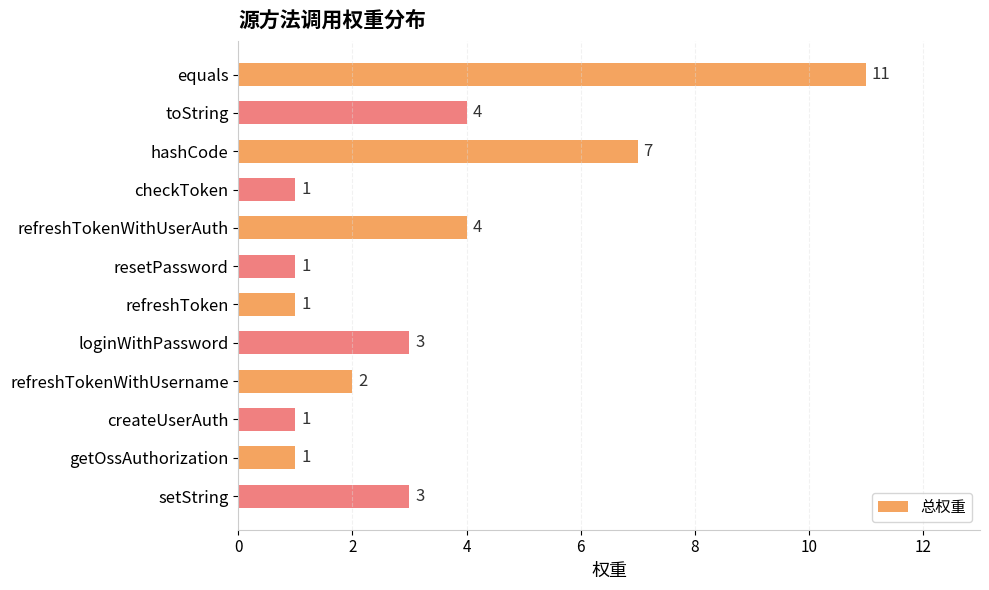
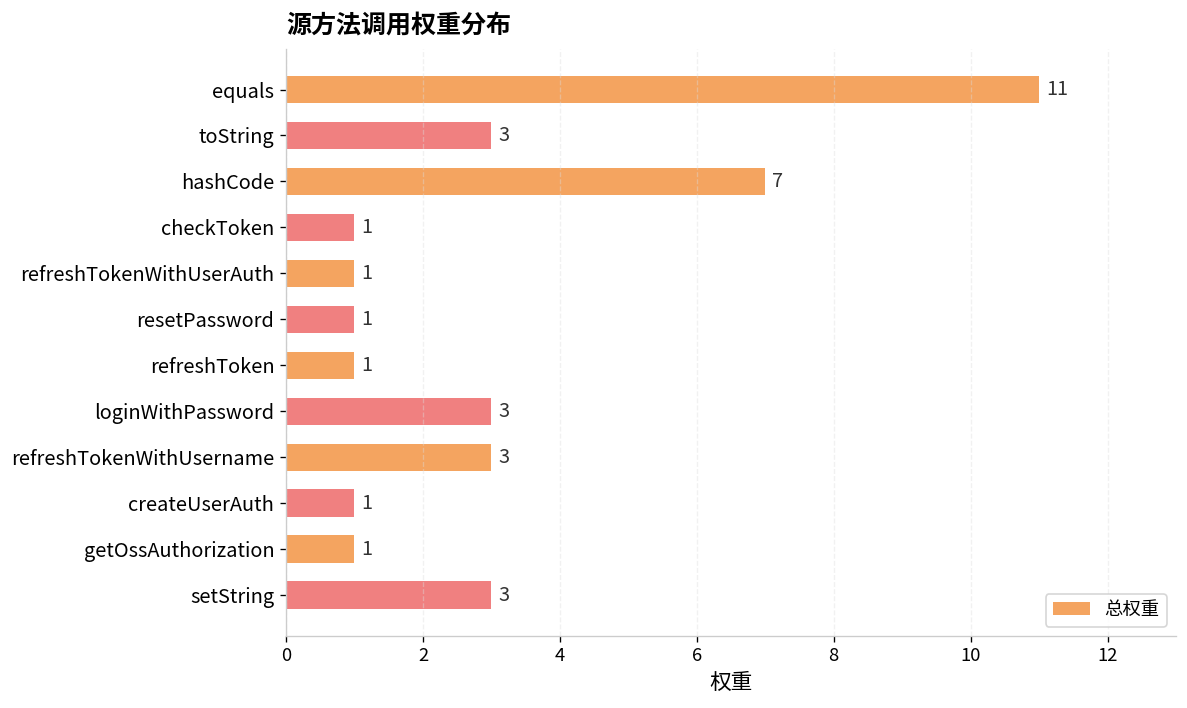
  {
    "equals": 11,
-   "toString": 4,
+   "toString": 3,
    "hashCode": 7,
    "checkToken": 1,
-   "refreshTokenWithUserAuth": 4,
+   "refreshTokenWithUserAuth": 1,
    "resetPassword": 1,
    "refreshToken": 1,
    "loginWithPassword": 3,
-   "refreshTokenWithUsername": 2,
+   "refreshTokenWithUsername": 3,
    "createUserAuth": 1,
    "getOssAuthorization": 1,
    "setString": 3
  }
